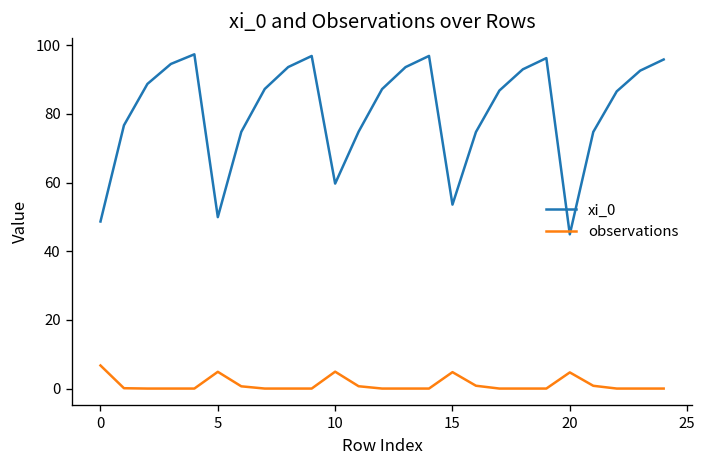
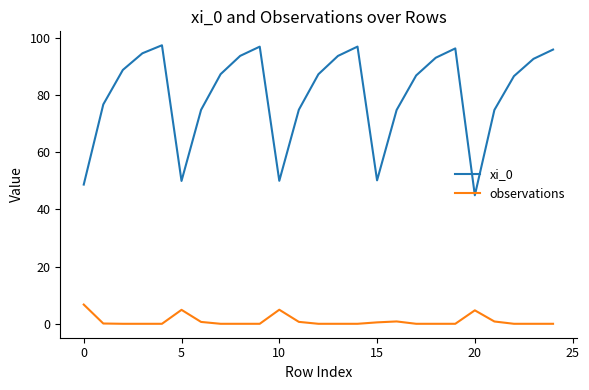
  {
    "xi_0": {
      "0": 49,
      "5": 50,
-     "10": 60,
-     "15": 54,
+     "10": 50,
+     "15": 50,
      "20": 45
    },
    "observations": {
      "0": 7,
      "5": 5,
      "10": 5,
-     "15": 5,
+     "15": 0,
      "20": 5
    }
  }
